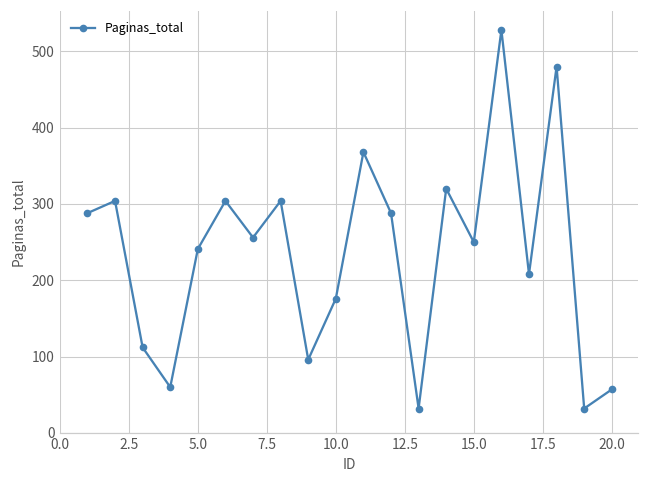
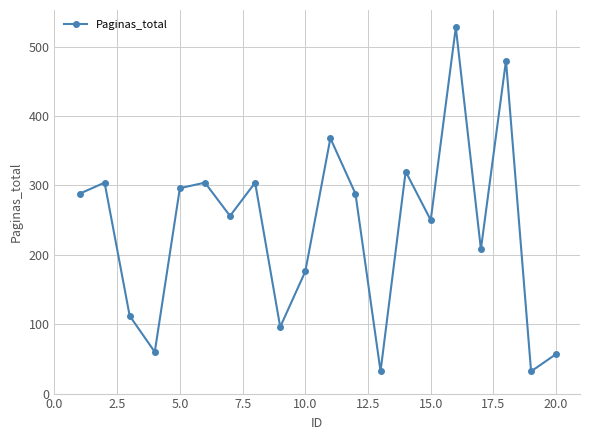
  {
-   "5.0": 240,
+   "5.0": 300,
    "10.0": 180,
    "15.0": 250,
    "20.0": 60
  }
